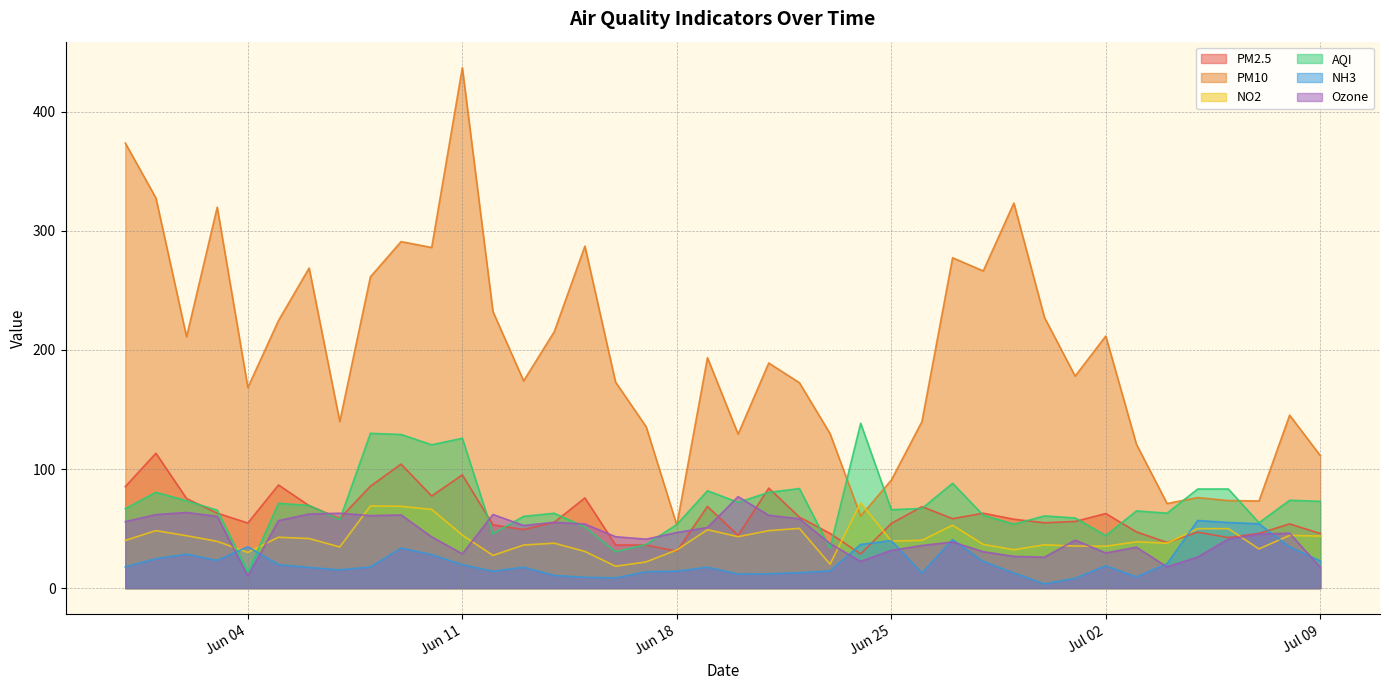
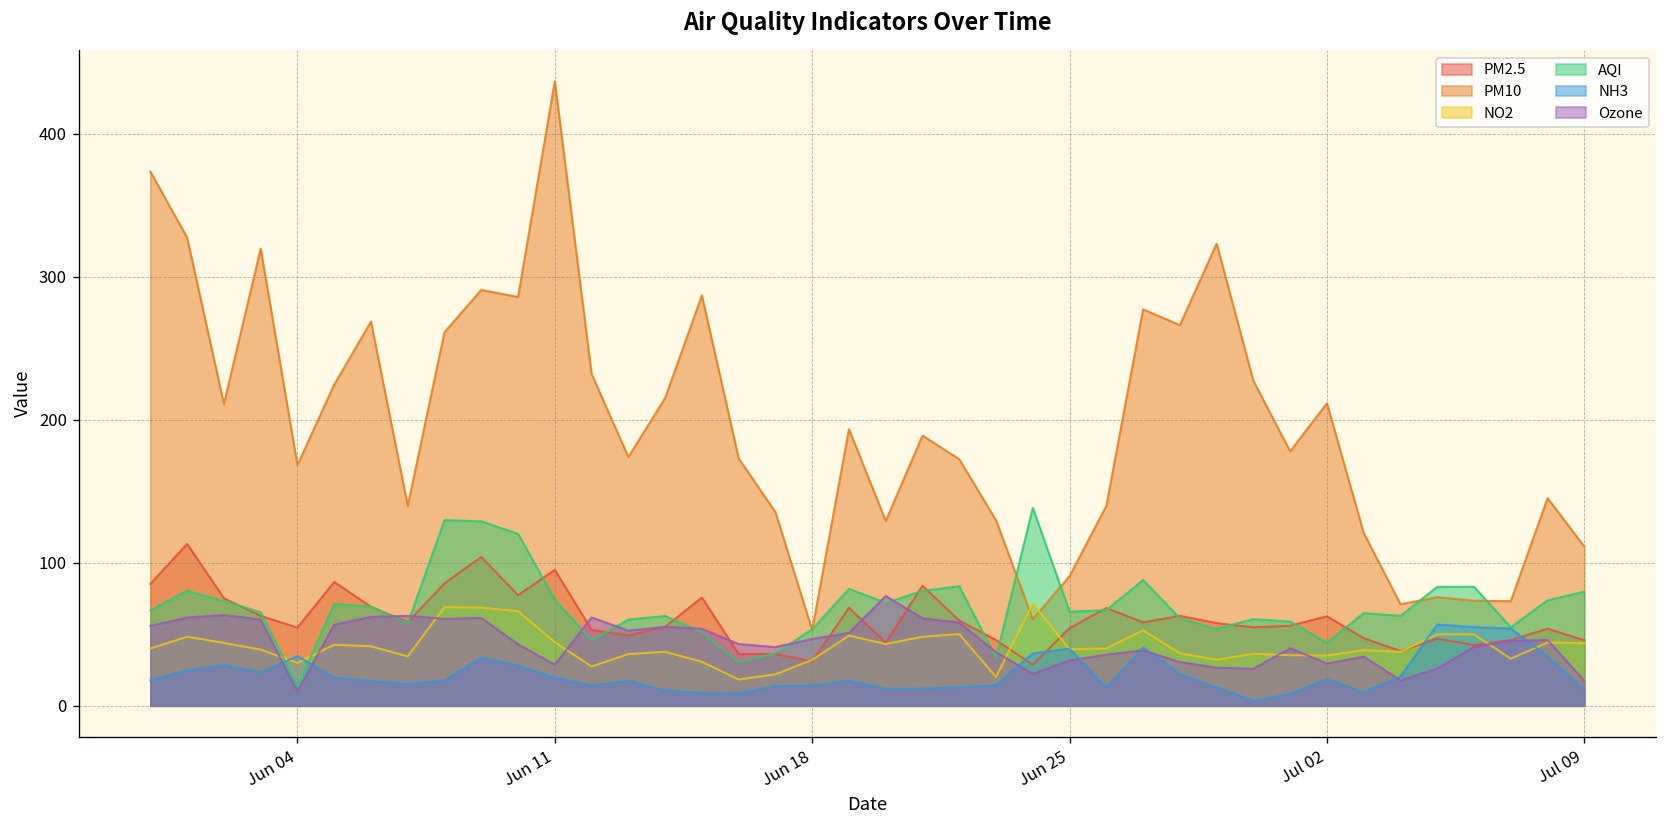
  {
    "AQI": {
      "Jun 04": 13,
-     "Jun 11": 126,
+     "Jun 11": 74,
      "Jun 25": 66,
      "Jul 02": 44,
-     "Jul 09": 73
+     "Jul 09": 80
    },
    "NH3": {
      "Jun 04": 35,
      "Jun 11": 20,
      "Jun 18": 14,
      "Jul 02": 19,
-     "Jul 09": 23
+     "Jul 09": 11
    },
    "Ozone": {
      "Jun 04": 10,
      "Jun 11": 29,
      "Jun 18": 47,
      "Jun 25": 32,
      "Jul 02": 30,
      "Jul 09": 17
    }
  }
